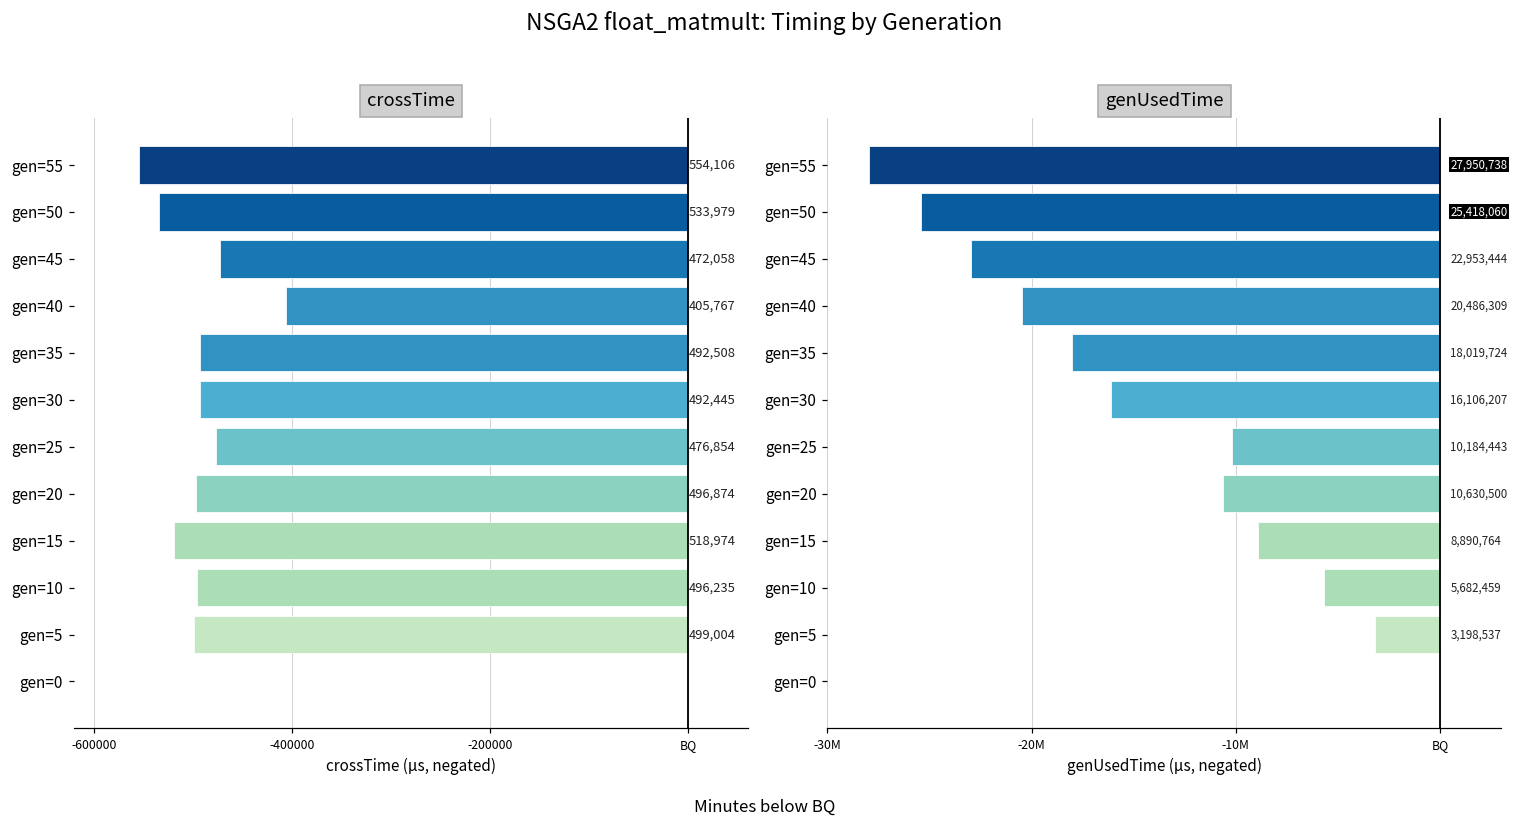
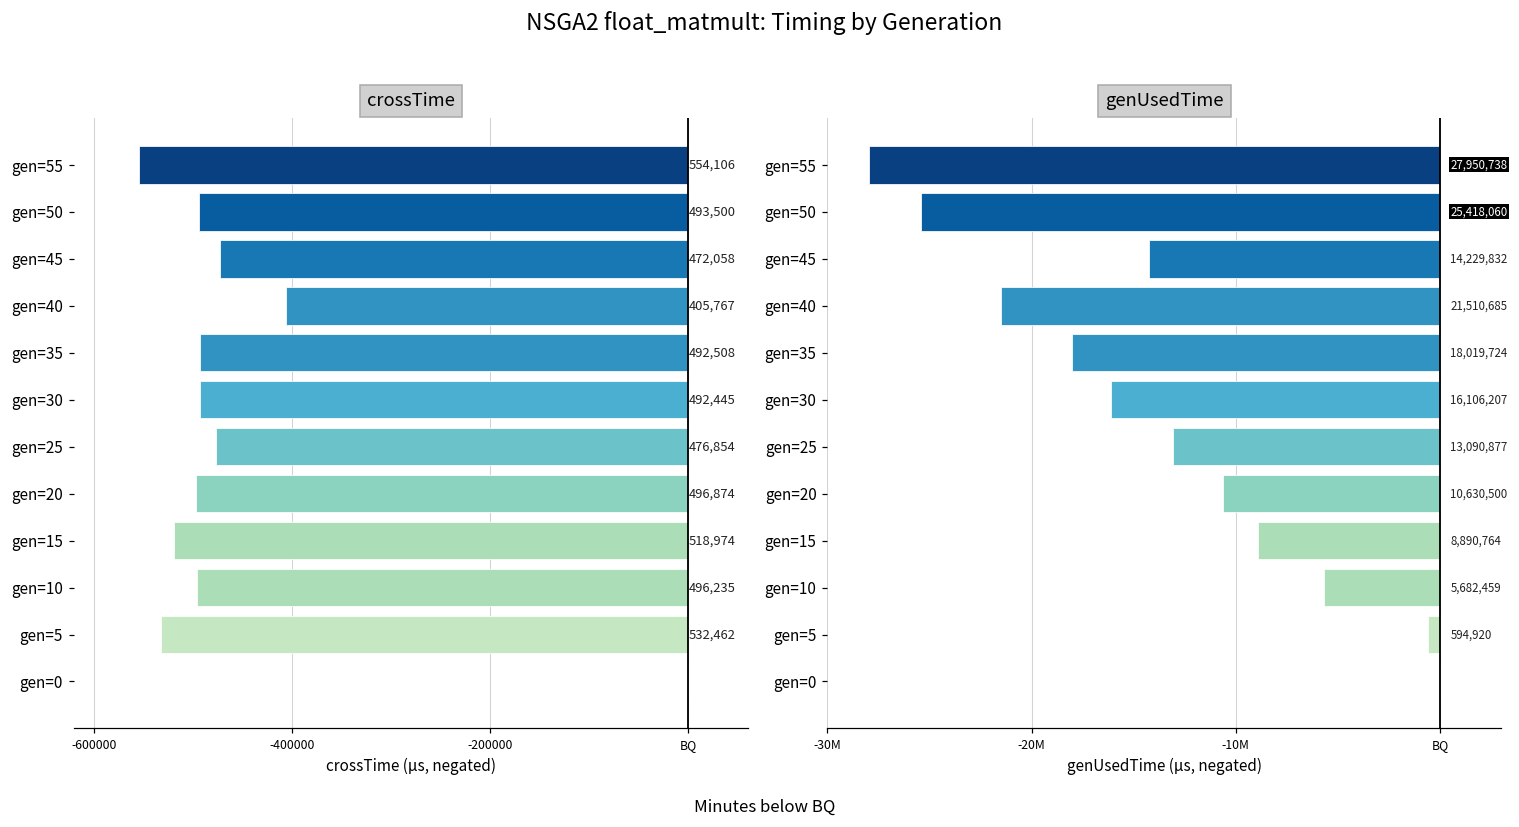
  {
    "crossTime": {
-     "gen=50": "533,979",
-     "gen=5": "499,004"
+     "gen=50": "493,500",
+     "gen=5": "532,462"
    },
    "genUsedTime": {
-     "gen=45": "22,953,444",
-     "gen=40": "20,486,309",
-     "gen=25": "10,184,443",
-     "gen=5": "3,198,537"
+     "gen=45": "14,229,832",
+     "gen=40": "21,510,685",
+     "gen=25": "13,090,877",
+     "gen=5": "594,920"
    }
  }
